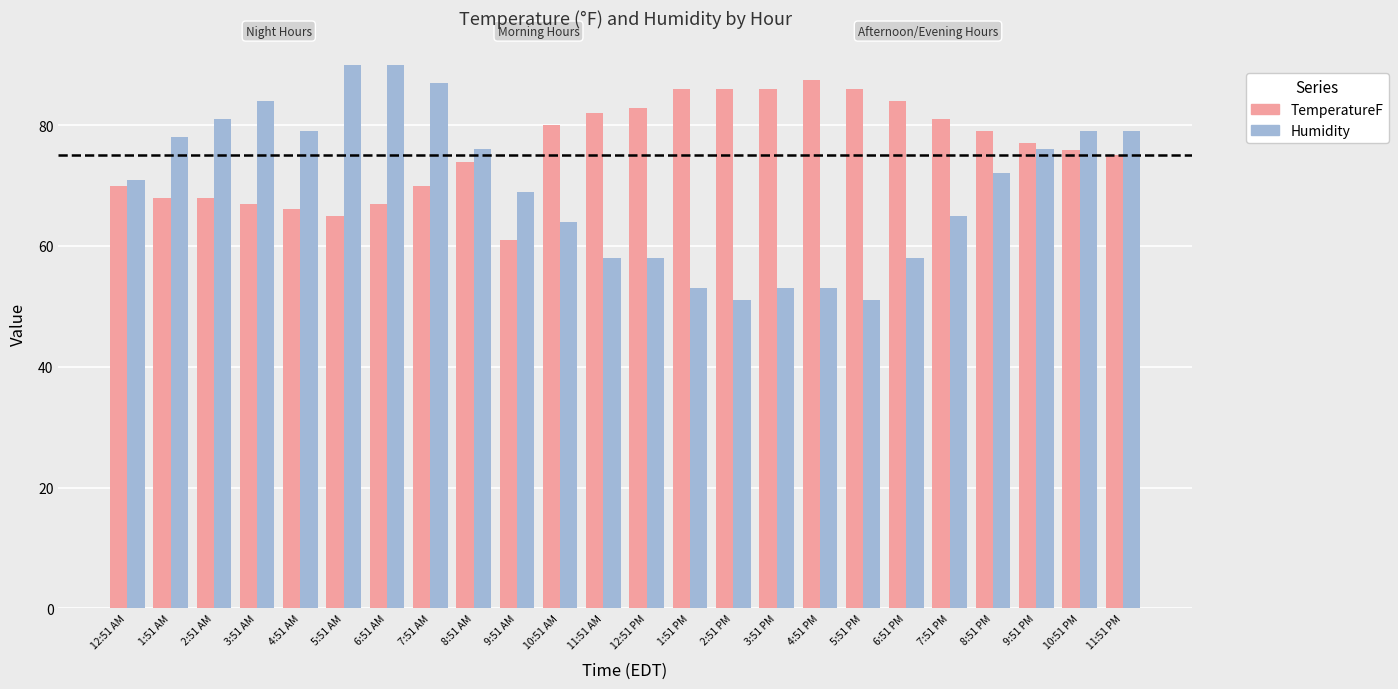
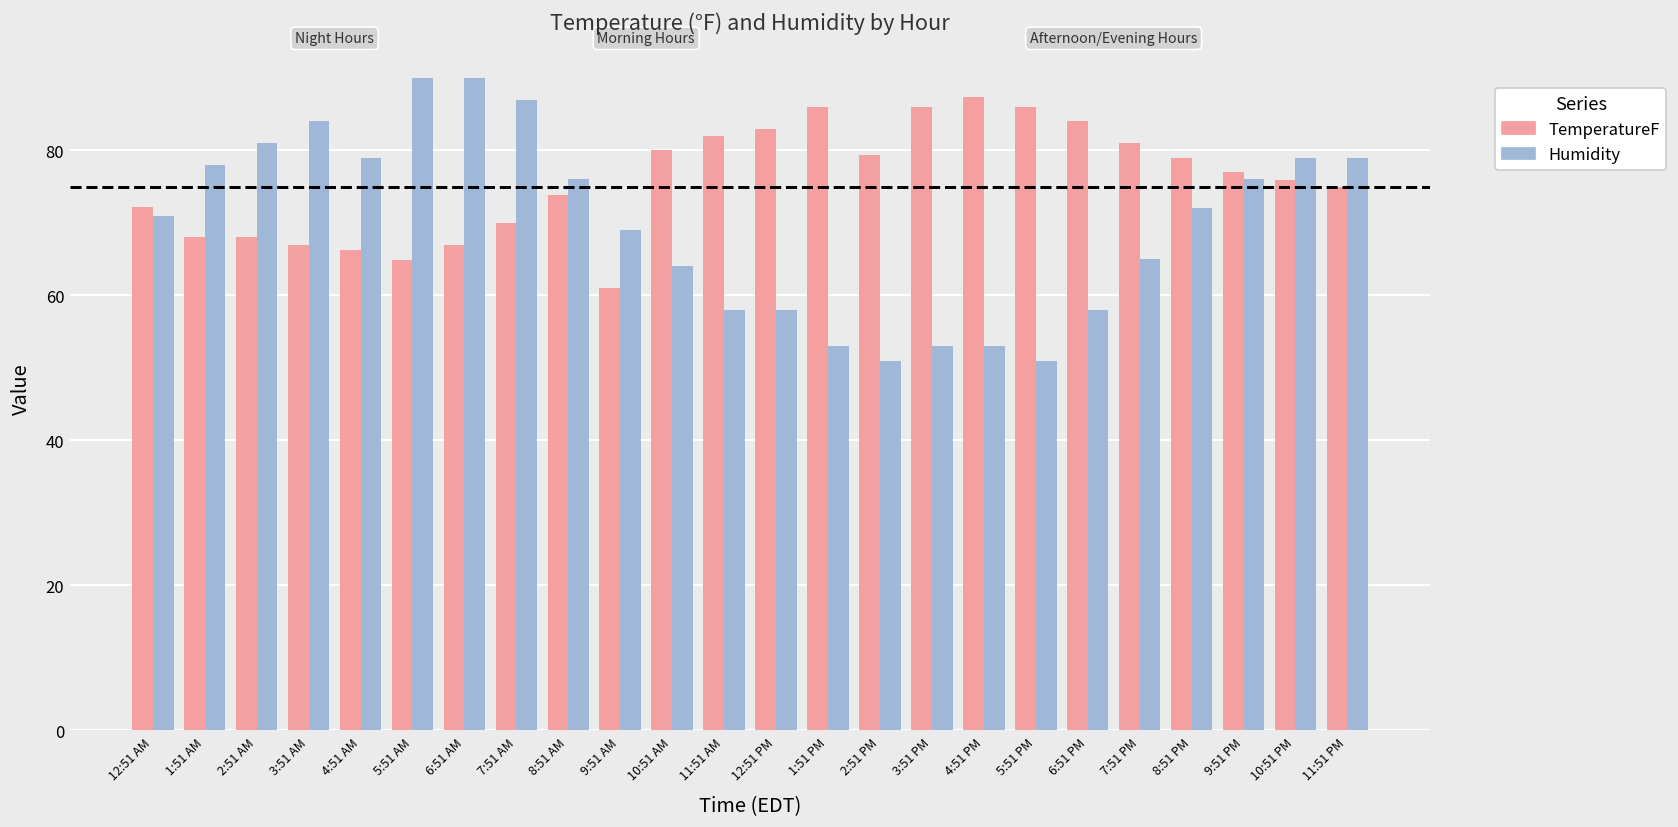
  {
    "TemperatureF": {
-     "12:51 AM": 70,
+     "12:51 AM": 72,
      "1:51 AM": 68,
      "2:51 AM": 68,
      "3:51 AM": 67,
      "4:51 AM": 66,
      "5:51 AM": 65,
      "6:51 AM": 67,
      "7:51 AM": 70,
      "8:51 AM": 74,
      "9:51 AM": 61,
      "10:51 AM": 80,
      "11:51 AM": 82,
      "12:51 PM": 83,
      "1:51 PM": 86,
-     "2:51 PM": 86,
+     "2:51 PM": 79,
      "3:51 PM": 86,
      "4:51 PM": 87,
      "5:51 PM": 86,
      "6:51 PM": 84,
      "7:51 PM": 81,
      "8:51 PM": 79,
      "9:51 PM": 77,
      "10:51 PM": 76,
      "11:51 PM": 75
    },
    "Humidity": {
      "12:51 AM": 71,
      "1:51 AM": 78,
      "2:51 AM": 81,
      "3:51 AM": 84,
      "4:51 AM": 79,
      "5:51 AM": 90,
      "6:51 AM": 90,
      "7:51 AM": 87,
      "8:51 AM": 76,
      "9:51 AM": 69,
      "10:51 AM": 64,
      "11:51 AM": 58,
      "12:51 PM": 58,
      "1:51 PM": 53,
      "2:51 PM": 51,
      "3:51 PM": 53,
      "4:51 PM": 53,
      "5:51 PM": 51,
      "6:51 PM": 58,
      "7:51 PM": 65,
      "8:51 PM": 72,
      "9:51 PM": 76,
      "10:51 PM": 79,
      "11:51 PM": 79
    }
  }
